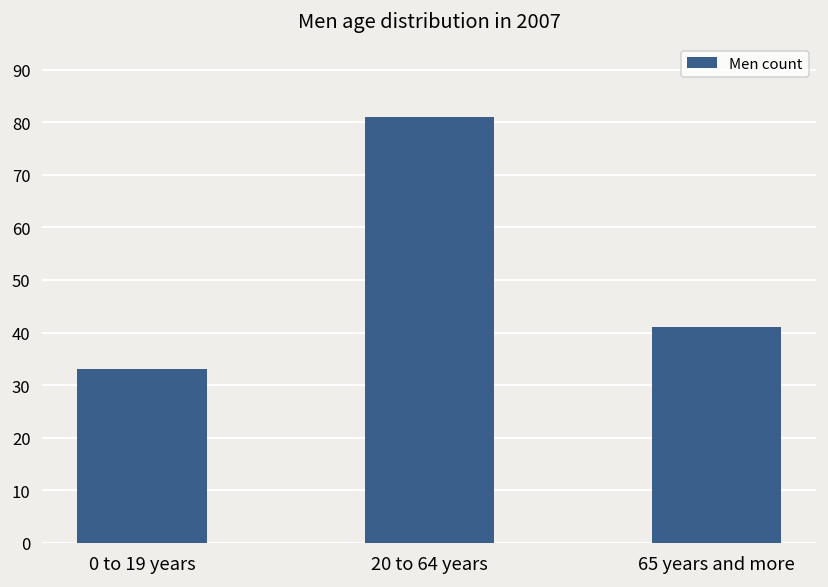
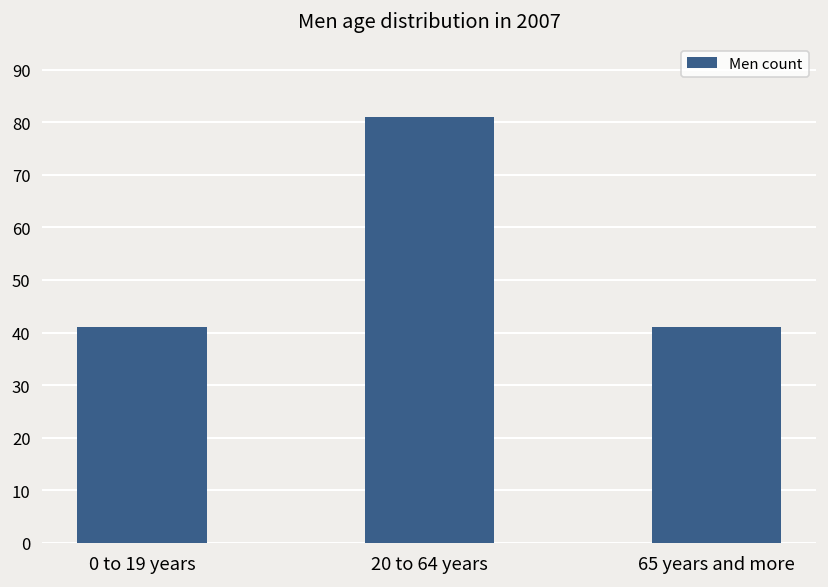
  {
-   "0 to 19 years": 33,
+   "0 to 19 years": 41,
    "20 to 64 years": 81,
    "65 years and more": 41
  }
